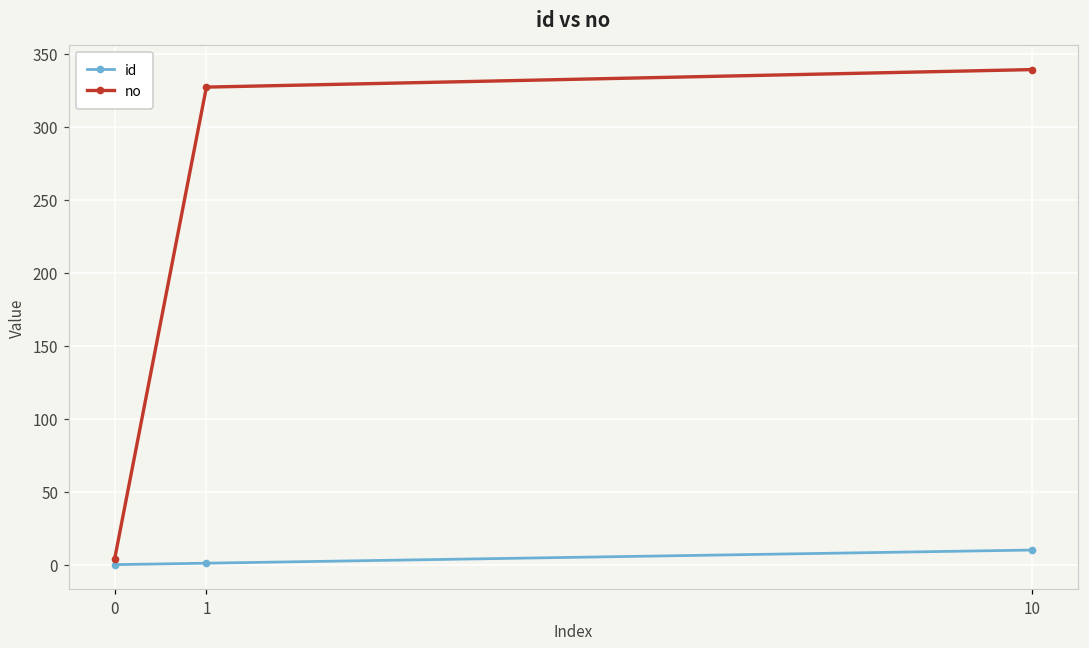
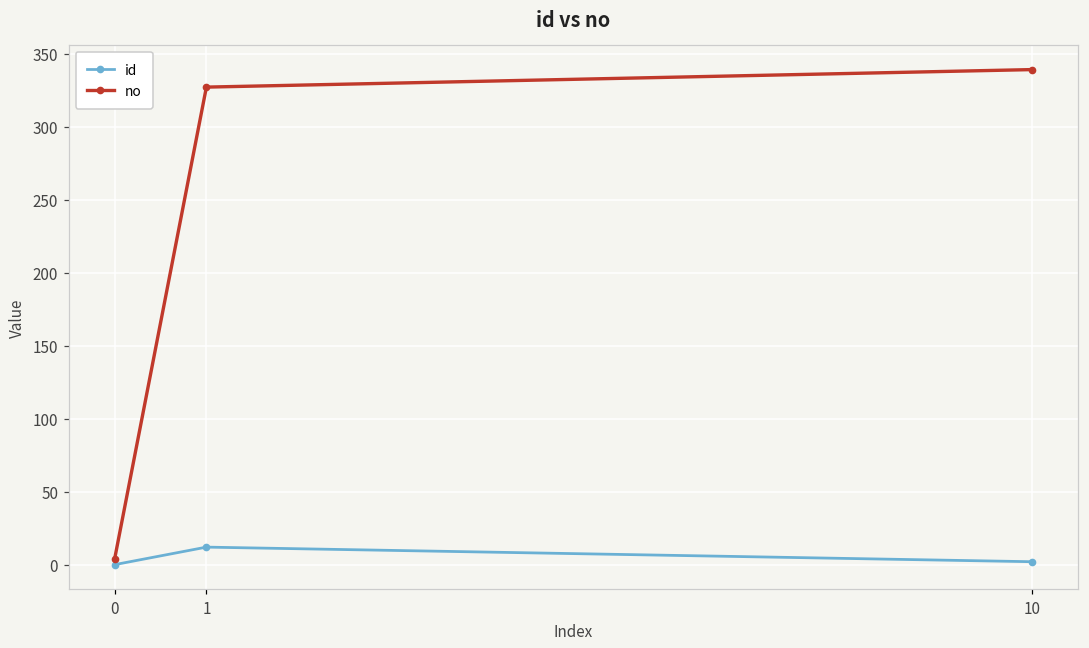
  {
    "id": {
      "0": 0,
-     "1": 1,
-     "10": 10
+     "1": 12,
+     "10": 2
    },
    "no": {
      "0": 4,
      "1": 327,
      "10": 339
    }
  }
